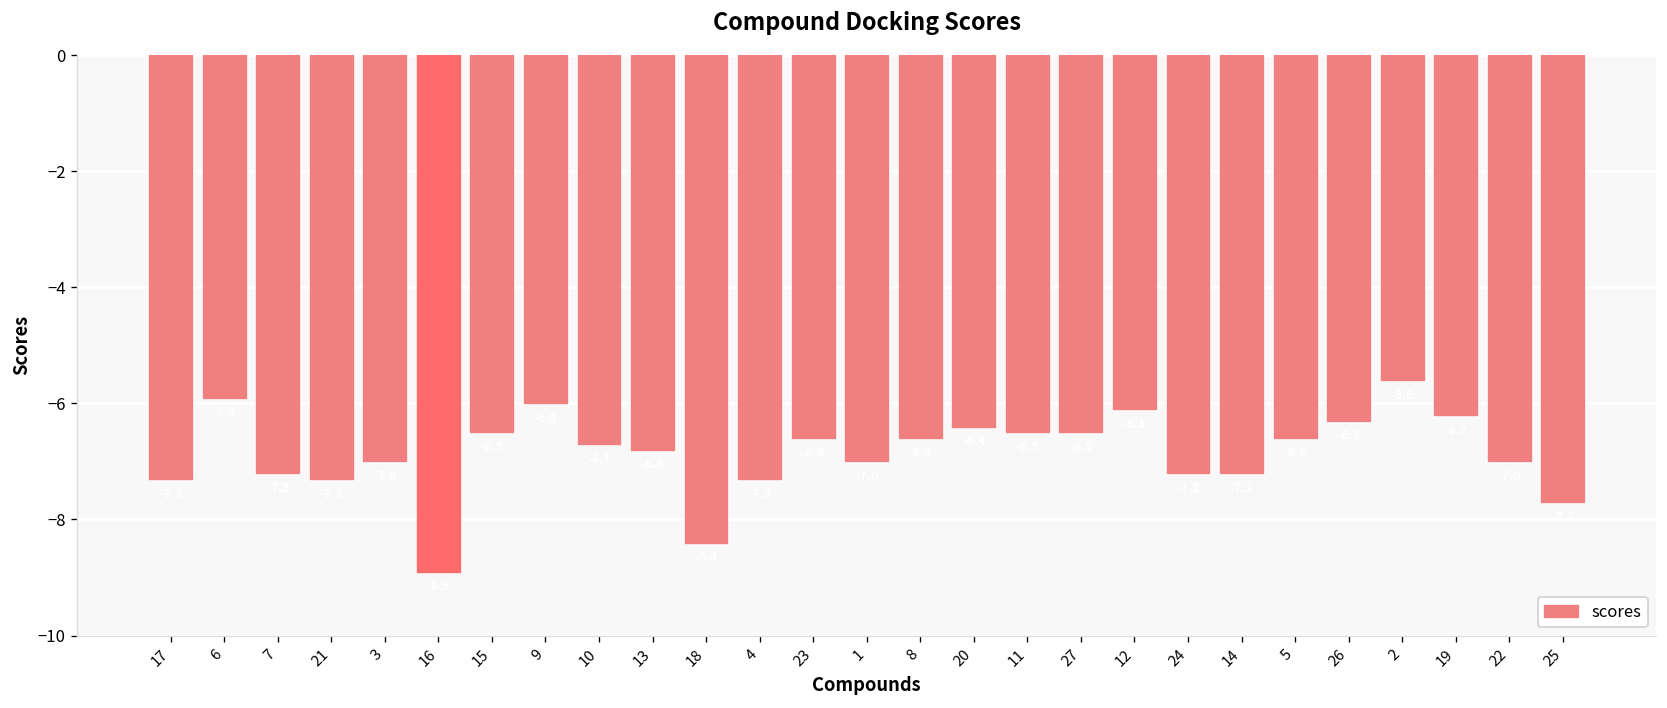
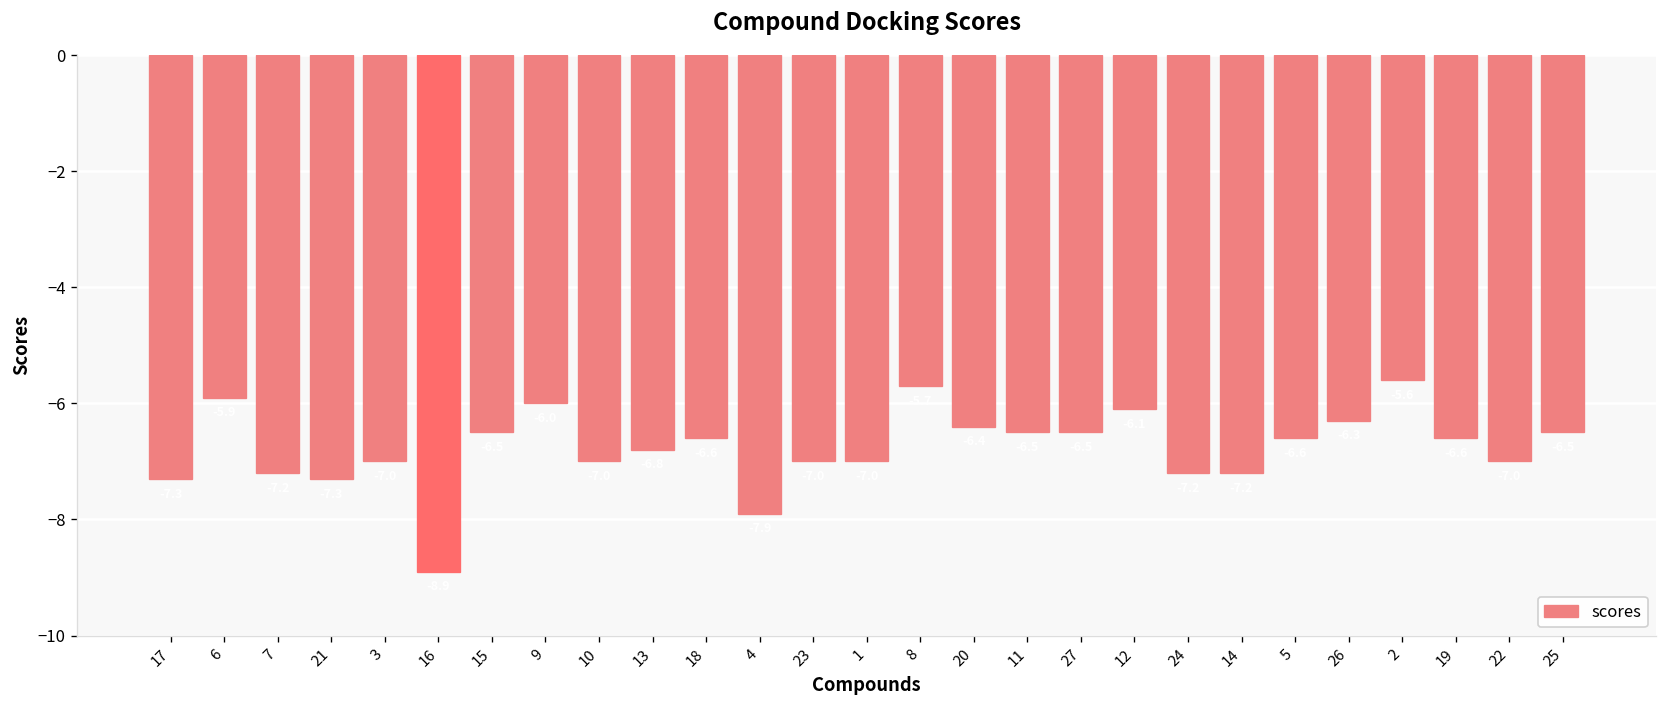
  {
    "17": -7.3,
    "6": -5.9,
    "7": -7.2,
    "21": -7.3,
    "3": -7.0,
    "16": -8.9,
    "15": -6.5,
    "9": -6.0,
-   "10": -6.7,
+   "10": -7.0,
    "13": -6.8,
-   "18": -8.4,
-   "4": -7.3,
-   "23": -6.6,
+   "18": -6.6,
+   "4": -7.9,
+   "23": -7.0,
    "1": -7.0,
-   "8": -6.6,
+   "8": -5.7,
    "20": -6.4,
    "11": -6.5,
    "27": -6.5,
    "12": -6.1,
    "24": -7.2,
    "14": -7.2,
    "5": -6.6,
    "26": -6.3,
    "2": -5.6,
-   "19": -6.2,
+   "19": -6.6,
    "22": -7.0,
-   "25": -7.7
+   "25": -6.5
  }
